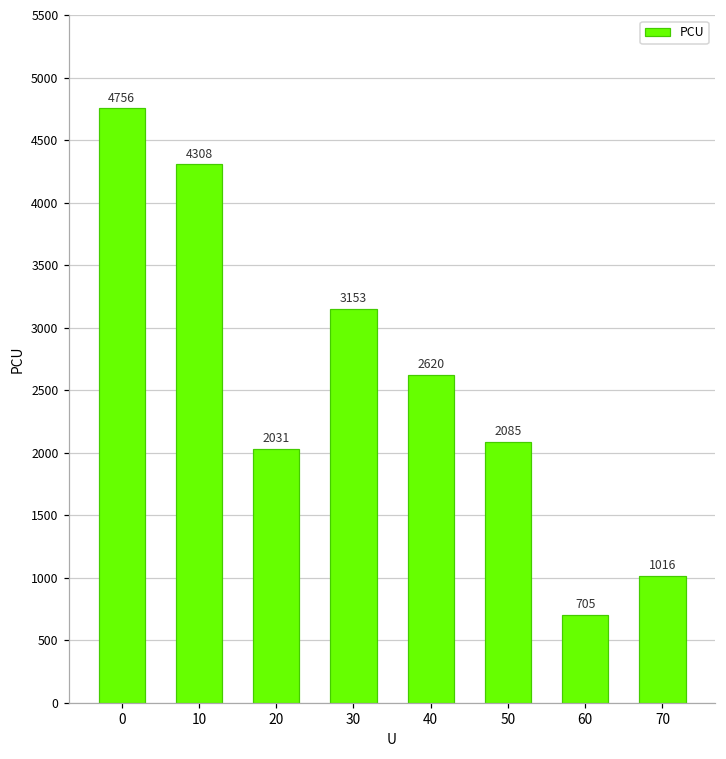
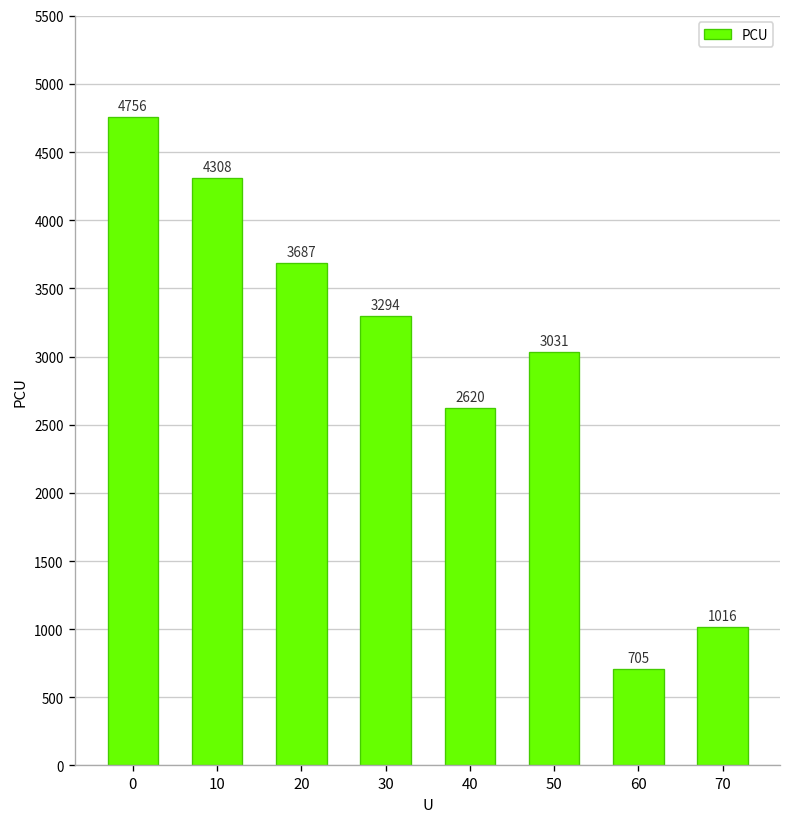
  {
    "0": 4756,
    "10": 4308,
-   "20": 2031,
-   "30": 3153,
+   "20": 3687,
+   "30": 3294,
    "40": 2620,
-   "50": 2085,
+   "50": 3031,
    "60": 705,
    "70": 1016
  }
